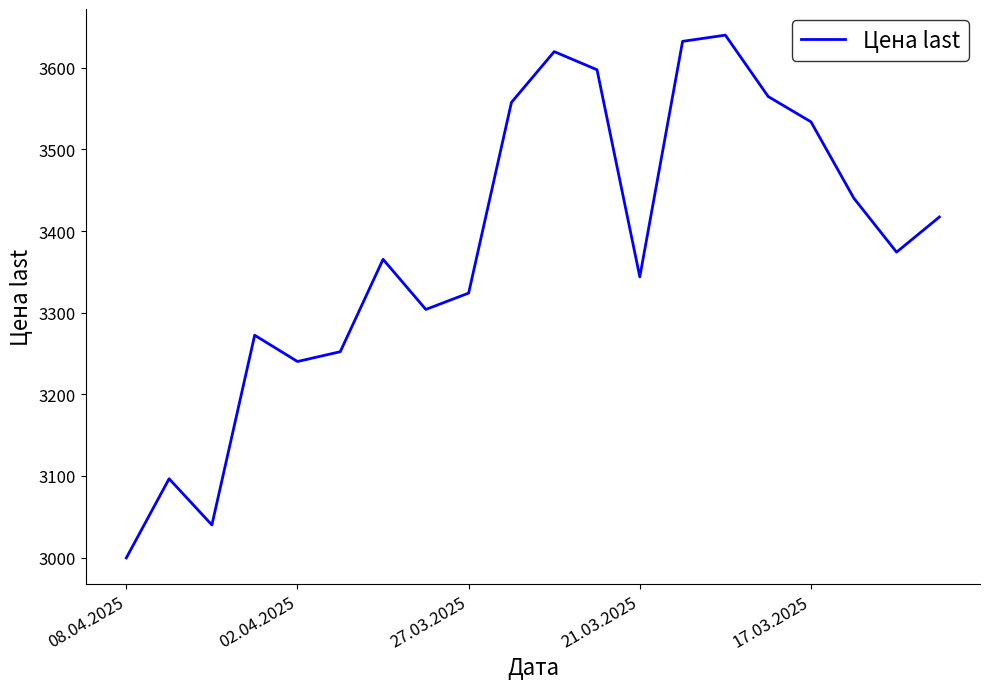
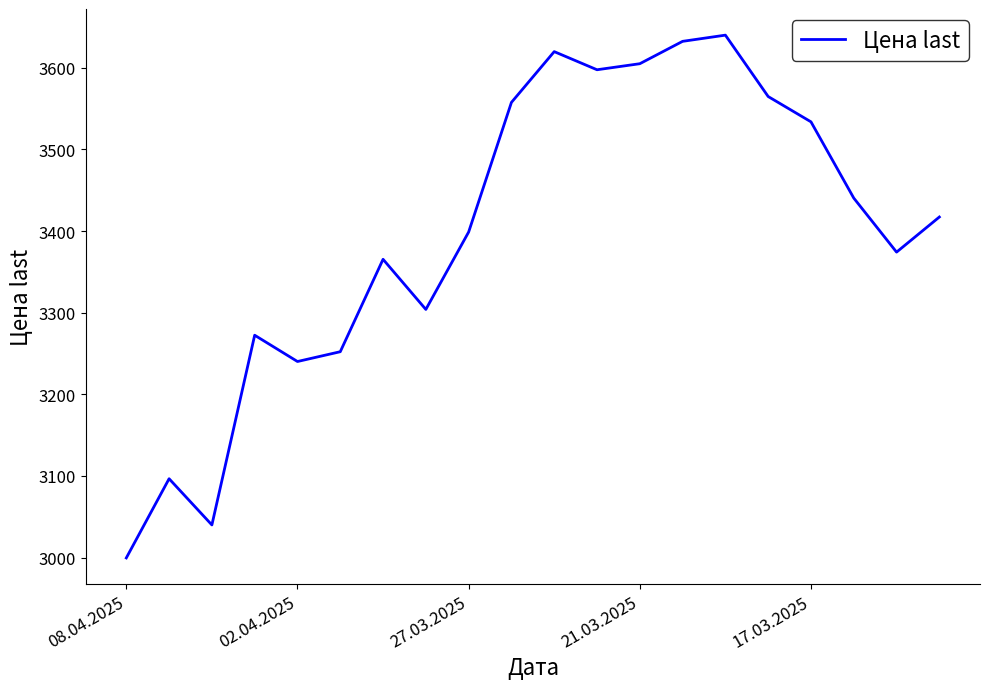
  {
    "08.04.2025": 3000,
    "02.04.2025": 3240,
-   "27.03.2025": 3320,
-   "21.03.2025": 3340,
+   "27.03.2025": 3400,
+   "21.03.2025": 3610,
    "17.03.2025": 3530
  }
